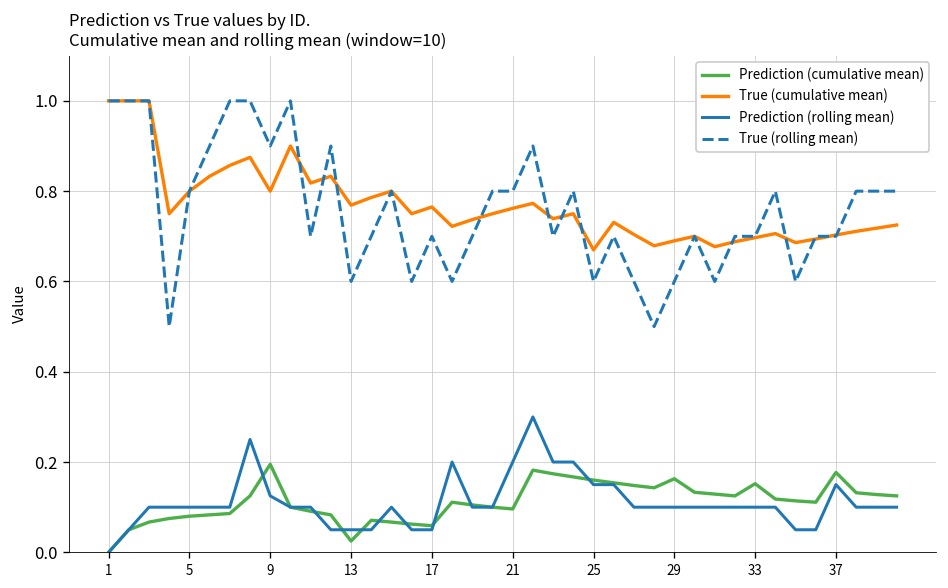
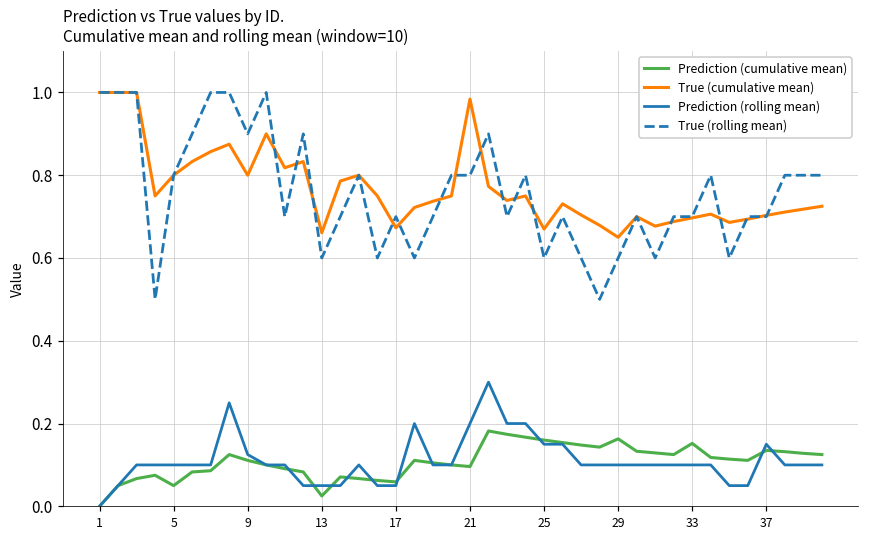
  {
    "Prediction (cumulative mean)": {
-     "5": 0.08,
-     "9": 0.20,
+     "5": 0.05,
+     "9": 0.11,
      "13": 0.03,
      "17": 0.06,
      "21": 0.10,
      "25": 0.16,
      "29": 0.16,
      "33": 0.15,
-     "37": 0.18
+     "37": 0.14
    },
    "True (cumulative mean)": {
      "9": 0.80,
-     "13": 0.77,
-     "17": 0.77,
-     "21": 0.76,
+     "13": 0.66,
+     "17": 0.67,
+     "21": 0.98,
      "25": 0.67,
-     "29": 0.69
+     "29": 0.65
    }
  }
